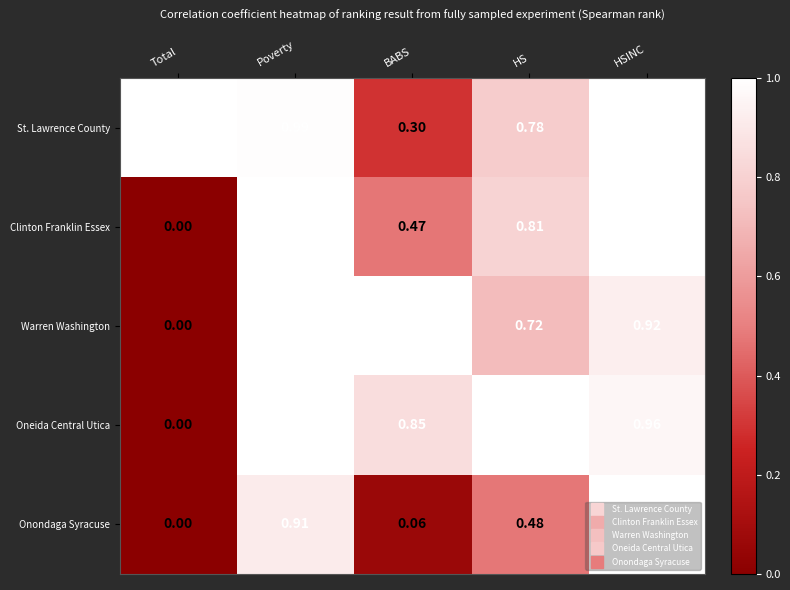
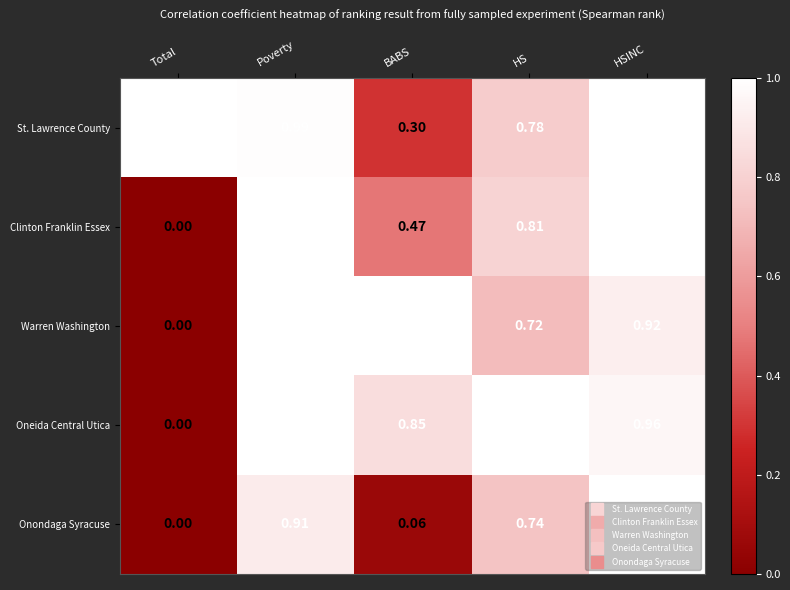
  {
    "St. Lawrence County": {
      "BABS": 0.30,
      "HS": 0.78
    },
    "Clinton Franklin Essex": {
      "Total": 0.00,
      "BABS": 0.47
    },
    "Warren Washington": {
      "Total": 0.00,
      "HS": 0.72
    },
    "Oneida Central Utica": {
      "Total": 0.00
    },
    "Onondaga Syracuse": {
      "Total": 0.00,
      "BABS": 0.06,
-     "HS": 0.48
+     "HS": 0.74
    }
  }
